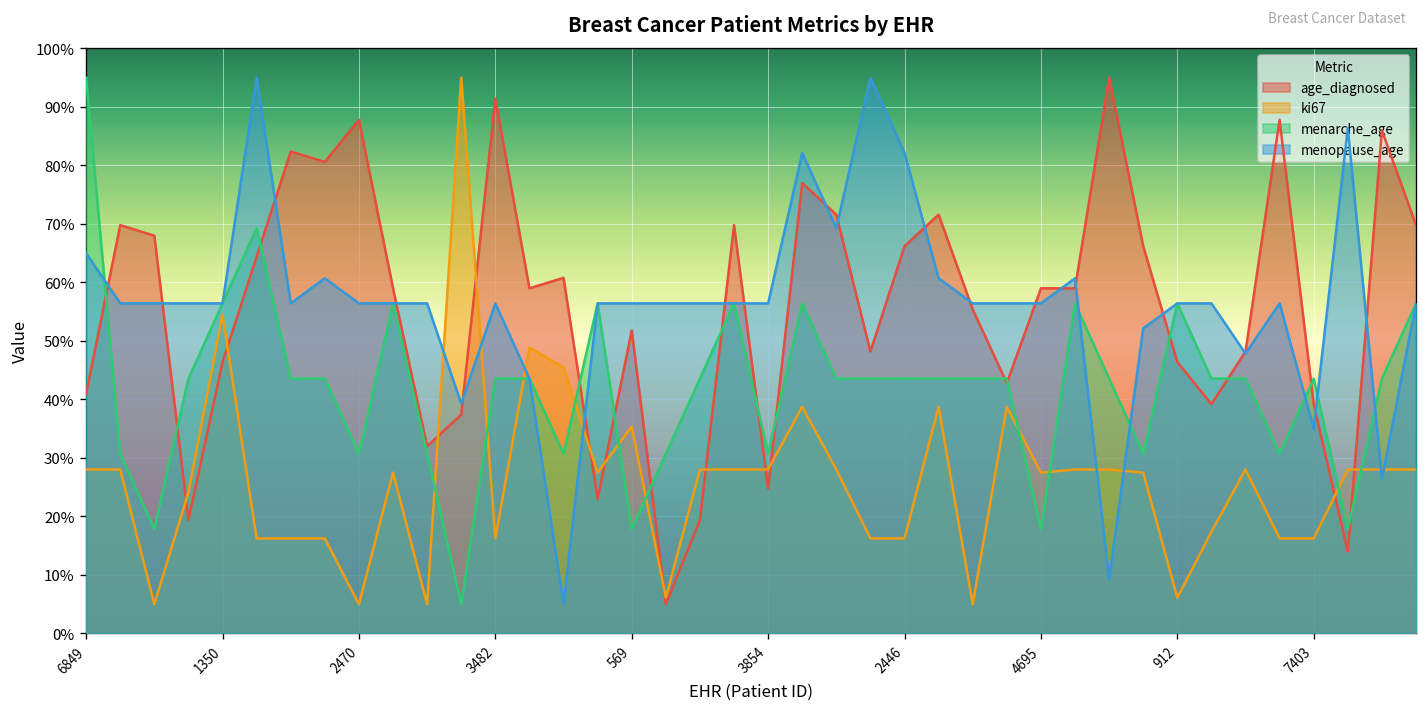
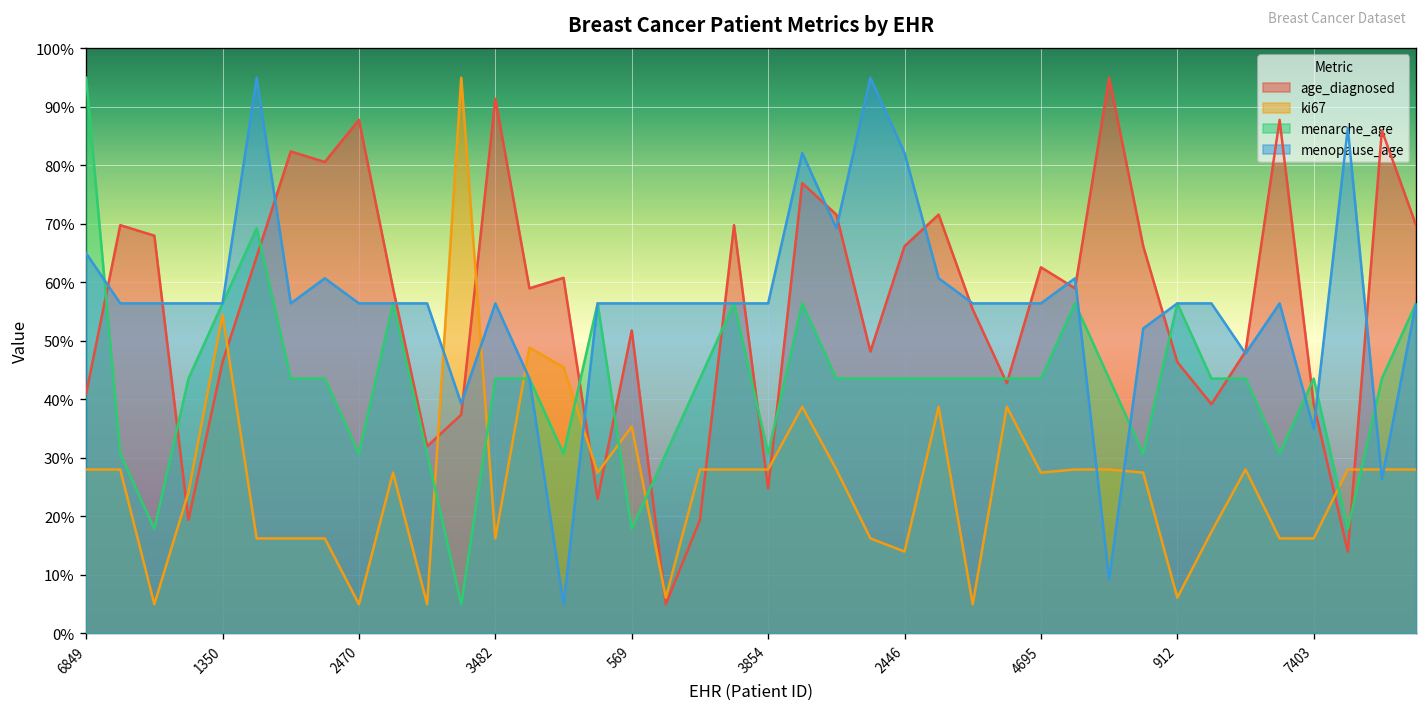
  {
    "age_diagnosed": {
      "6849": "41%",
      "1350": "46%",
      "2470": "88%",
      "3482": "91%",
      "569": "52%",
      "3854": "25%",
      "2446": "66%",
-     "4695": "59%",
+     "4695": "63%",
      "912": "46%",
      "7403": "39%"
    },
    "ki67": {
      "6849": "28%",
      "1350": "55%",
      "2470": "5%",
      "3482": "16%",
      "569": "35%",
      "3854": "28%",
-     "2446": "16%",
+     "2446": "14%",
      "4695": "28%",
      "912": "6%",
      "7403": "16%"
    },
    "menarche_age": {
      "6849": "95%",
      "2470": "31%",
      "3482": "44%",
      "569": "18%",
      "3854": "31%",
      "2446": "44%",
-     "4695": "18%",
+     "4695": "44%",
      "7403": "44%"
    },
    "menopause_age": {
      "6849": "65%",
      "2470": "56%",
      "3482": "56%",
      "569": "56%",
      "3854": "56%",
      "2446": "82%",
      "4695": "56%",
      "7403": "35%"
    }
  }
